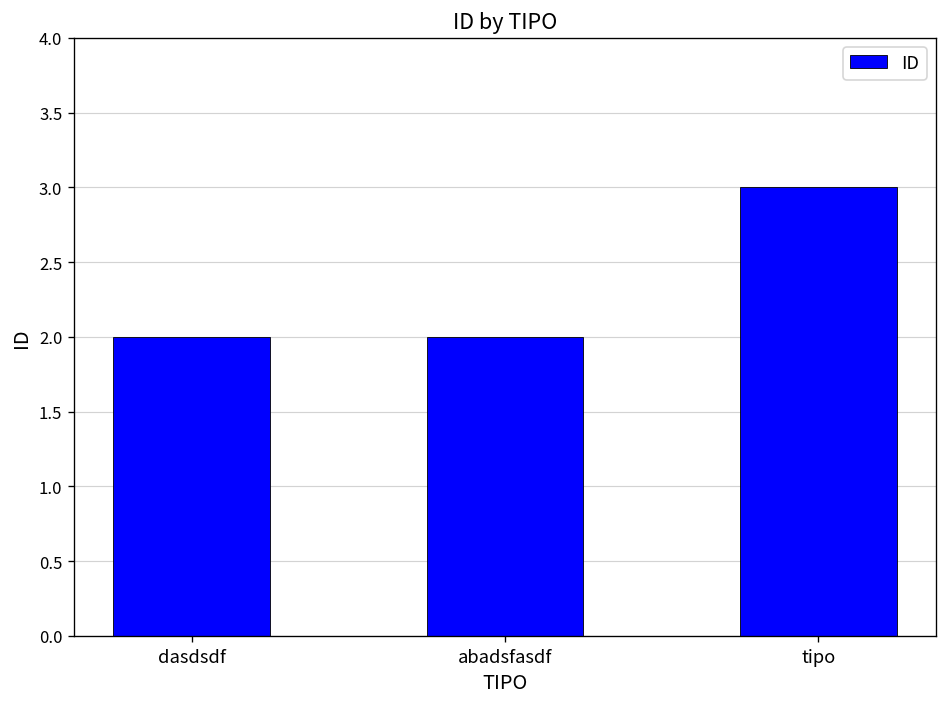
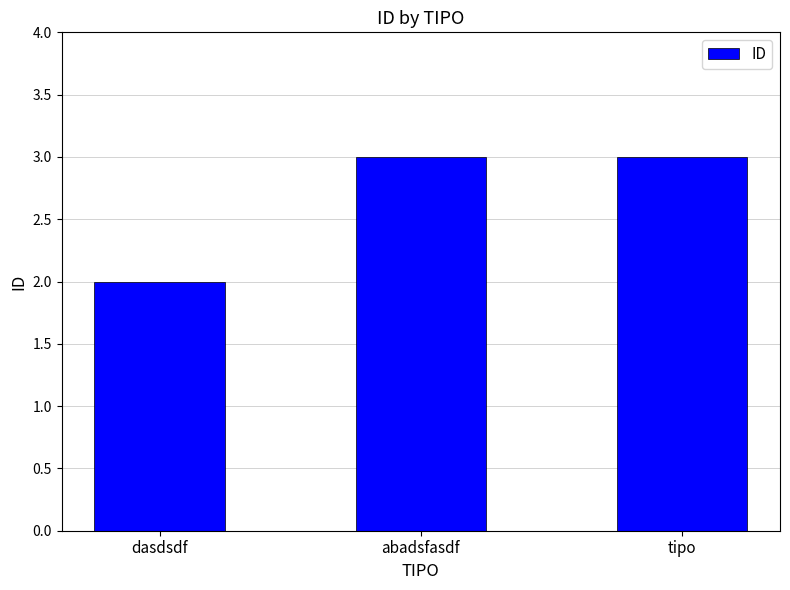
  {
    "dasdsdf": 2,
-   "abadsfasdf": 2,
+   "abadsfasdf": 3,
    "tipo": 3
  }
